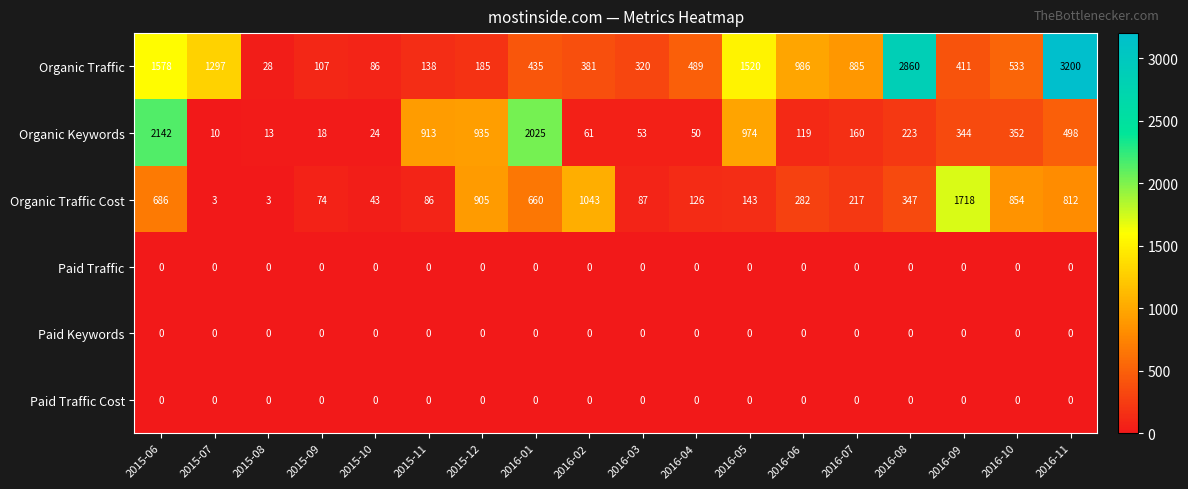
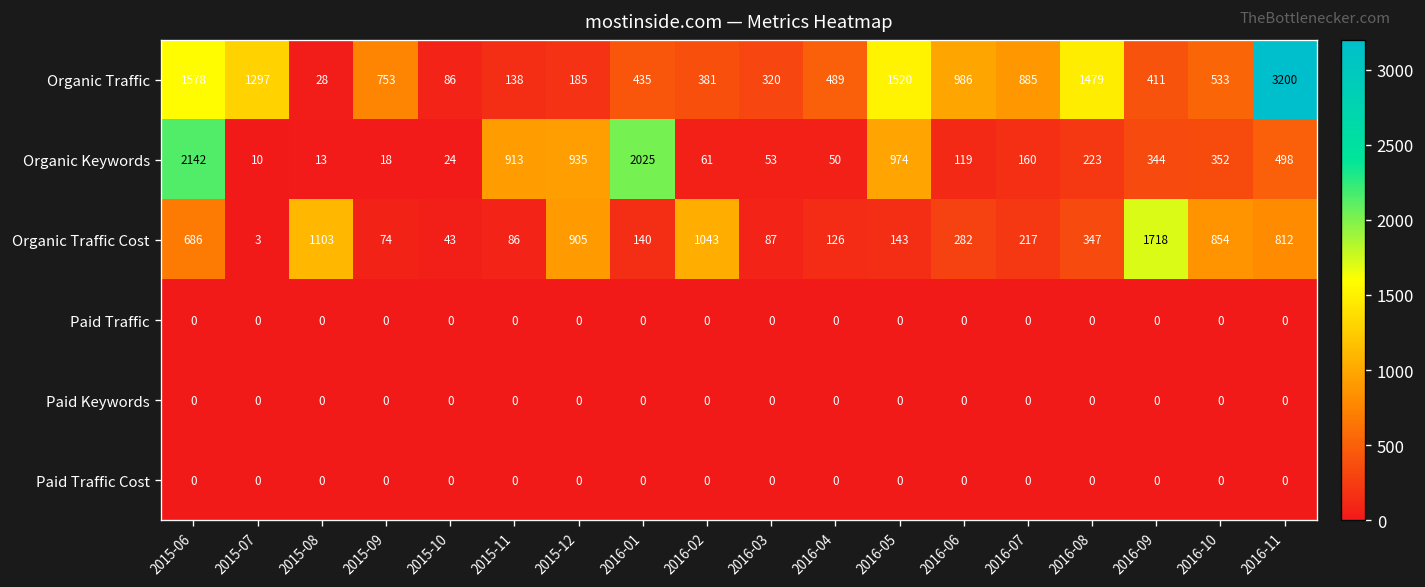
  {
    "Organic Traffic": {
      "2015-06": 1578,
      "2015-07": 1297,
      "2015-08": 28,
-     "2015-09": 107,
+     "2015-09": 753,
      "2015-10": 86,
      "2015-11": 138,
      "2015-12": 185,
      "2016-01": 435,
      "2016-02": 381,
      "2016-03": 320,
      "2016-04": 489,
      "2016-05": 1520,
      "2016-06": 986,
      "2016-07": 885,
-     "2016-08": 2860,
+     "2016-08": 1479,
      "2016-09": 411,
      "2016-10": 533,
      "2016-11": 3200
    },
    "Organic Keywords": {
      "2015-06": 2142,
      "2015-07": 10,
      "2015-08": 13,
      "2015-09": 18,
      "2015-10": 24,
      "2015-11": 913,
      "2015-12": 935,
      "2016-01": 2025,
      "2016-02": 61,
      "2016-03": 53,
      "2016-04": 50,
      "2016-05": 974,
      "2016-06": 119,
      "2016-07": 160,
      "2016-08": 223,
      "2016-09": 344,
      "2016-10": 352,
      "2016-11": 498
    },
    "Organic Traffic Cost": {
      "2015-06": 686,
      "2015-07": 3,
-     "2015-08": 3,
+     "2015-08": 1103,
      "2015-09": 74,
      "2015-10": 43,
      "2015-11": 86,
      "2015-12": 905,
-     "2016-01": 660,
+     "2016-01": 140,
      "2016-02": 1043,
      "2016-03": 87,
      "2016-04": 126,
      "2016-05": 143,
      "2016-06": 282,
      "2016-07": 217,
      "2016-08": 347,
      "2016-09": 1718,
      "2016-10": 854,
      "2016-11": 812
    },
    "Paid Traffic": {
      "2015-06": 0,
      "2015-07": 0,
      "2015-08": 0,
      "2015-09": 0,
      "2015-10": 0,
      "2015-11": 0,
      "2015-12": 0,
      "2016-01": 0,
      "2016-02": 0,
      "2016-03": 0,
      "2016-04": 0,
      "2016-05": 0,
      "2016-06": 0,
      "2016-07": 0,
      "2016-08": 0,
      "2016-09": 0,
      "2016-10": 0,
      "2016-11": 0
    },
    "Paid Keywords": {
      "2015-06": 0,
      "2015-07": 0,
      "2015-08": 0,
      "2015-09": 0,
      "2015-10": 0,
      "2015-11": 0,
      "2015-12": 0,
      "2016-01": 0,
      "2016-02": 0,
      "2016-03": 0,
      "2016-04": 0,
      "2016-05": 0,
      "2016-06": 0,
      "2016-07": 0,
      "2016-08": 0,
      "2016-09": 0,
      "2016-10": 0,
      "2016-11": 0
    },
    "Paid Traffic Cost": {
      "2015-06": 0,
      "2015-07": 0,
      "2015-08": 0,
      "2015-09": 0,
      "2015-10": 0,
      "2015-11": 0,
      "2015-12": 0,
      "2016-01": 0,
      "2016-02": 0,
      "2016-03": 0,
      "2016-04": 0,
      "2016-05": 0,
      "2016-06": 0,
      "2016-07": 0,
      "2016-08": 0,
      "2016-09": 0,
      "2016-10": 0,
      "2016-11": 0
    }
  }
